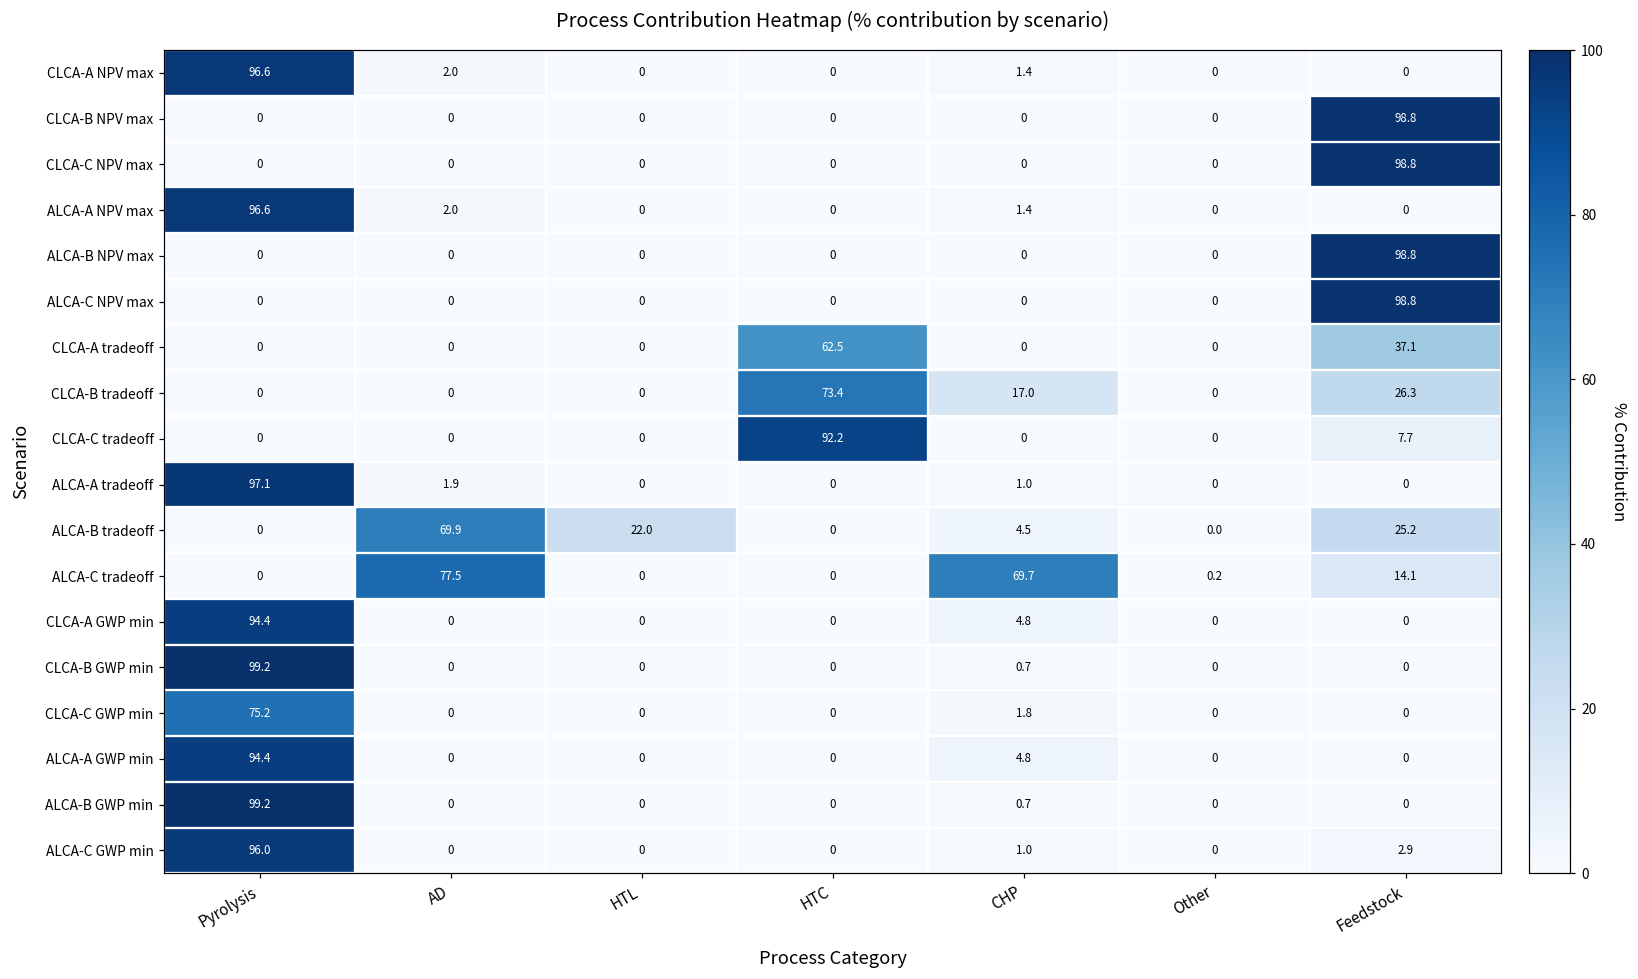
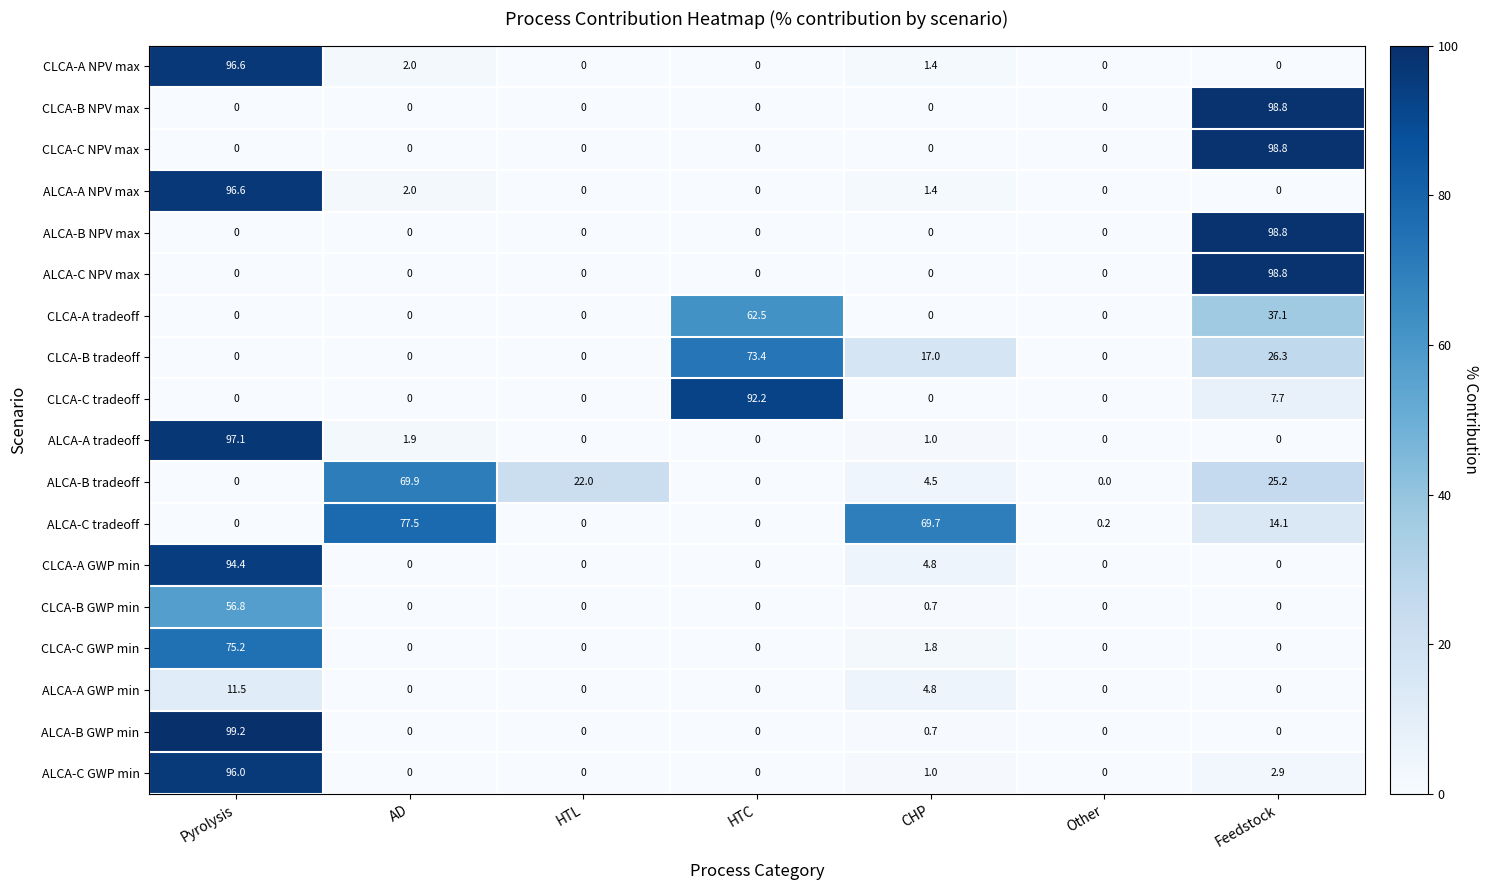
  {
    "CLCA-A NPV max": {
      "Pyrolysis": 96.6,
      "AD": 2.0,
      "HTL": 0,
      "HTC": 0,
      "CHP": 1.4,
      "Other": 0,
      "Feedstock": 0
    },
    "CLCA-B NPV max": {
      "Pyrolysis": 0,
      "AD": 0,
      "HTL": 0,
      "HTC": 0,
      "CHP": 0,
      "Other": 0,
      "Feedstock": 98.8
    },
    "CLCA-C NPV max": {
      "Pyrolysis": 0,
      "AD": 0,
      "HTL": 0,
      "HTC": 0,
      "CHP": 0,
      "Other": 0,
      "Feedstock": 98.8
    },
    "ALCA-A NPV max": {
      "Pyrolysis": 96.6,
      "AD": 2.0,
      "HTL": 0,
      "HTC": 0,
      "CHP": 1.4,
      "Other": 0,
      "Feedstock": 0
    },
    "ALCA-B NPV max": {
      "Pyrolysis": 0,
      "AD": 0,
      "HTL": 0,
      "HTC": 0,
      "CHP": 0,
      "Other": 0,
      "Feedstock": 98.8
    },
    "ALCA-C NPV max": {
      "Pyrolysis": 0,
      "AD": 0,
      "HTL": 0,
      "HTC": 0,
      "CHP": 0,
      "Other": 0,
      "Feedstock": 98.8
    },
    "CLCA-A tradeoff": {
      "Pyrolysis": 0,
      "AD": 0,
      "HTL": 0,
      "HTC": 62.5,
      "CHP": 0,
      "Other": 0,
      "Feedstock": 37.1
    },
    "CLCA-B tradeoff": {
      "Pyrolysis": 0,
      "AD": 0,
      "HTL": 0,
      "HTC": 73.4,
      "CHP": 17.0,
      "Other": 0,
      "Feedstock": 26.3
    },
    "CLCA-C tradeoff": {
      "Pyrolysis": 0,
      "AD": 0,
      "HTL": 0,
      "HTC": 92.2,
      "CHP": 0,
      "Other": 0,
      "Feedstock": 7.7
    },
    "ALCA-A tradeoff": {
      "Pyrolysis": 97.1,
      "AD": 1.9,
      "HTL": 0,
      "HTC": 0,
      "CHP": 1.0,
      "Other": 0,
      "Feedstock": 0
    },
    "ALCA-B tradeoff": {
      "Pyrolysis": 0,
      "AD": 69.9,
      "HTL": 22.0,
      "HTC": 0,
      "CHP": 4.5,
      "Other": 0.0,
      "Feedstock": 25.2
    },
    "ALCA-C tradeoff": {
      "Pyrolysis": 0,
      "AD": 77.5,
      "HTL": 0,
      "HTC": 0,
      "CHP": 69.7,
      "Other": 0.2,
      "Feedstock": 14.1
    },
    "CLCA-A GWP min": {
      "Pyrolysis": 94.4,
      "AD": 0,
      "HTL": 0,
      "HTC": 0,
      "CHP": 4.8,
      "Other": 0,
      "Feedstock": 0
    },
    "CLCA-B GWP min": {
-     "Pyrolysis": 99.2,
+     "Pyrolysis": 56.8,
      "AD": 0,
      "HTL": 0,
      "HTC": 0,
      "CHP": 0.7,
      "Other": 0,
      "Feedstock": 0
    },
    "CLCA-C GWP min": {
      "Pyrolysis": 75.2,
      "AD": 0,
      "HTL": 0,
      "HTC": 0,
      "CHP": 1.8,
      "Other": 0,
      "Feedstock": 0
    },
    "ALCA-A GWP min": {
-     "Pyrolysis": 94.4,
+     "Pyrolysis": 11.5,
      "AD": 0,
      "HTL": 0,
      "HTC": 0,
      "CHP": 4.8,
      "Other": 0,
      "Feedstock": 0
    },
    "ALCA-B GWP min": {
      "Pyrolysis": 99.2,
      "AD": 0,
      "HTL": 0,
      "HTC": 0,
      "CHP": 0.7,
      "Other": 0,
      "Feedstock": 0
    },
    "ALCA-C GWP min": {
      "Pyrolysis": 96.0,
      "AD": 0,
      "HTL": 0,
      "HTC": 0,
      "CHP": 1.0,
      "Other": 0,
      "Feedstock": 2.9
    }
  }
